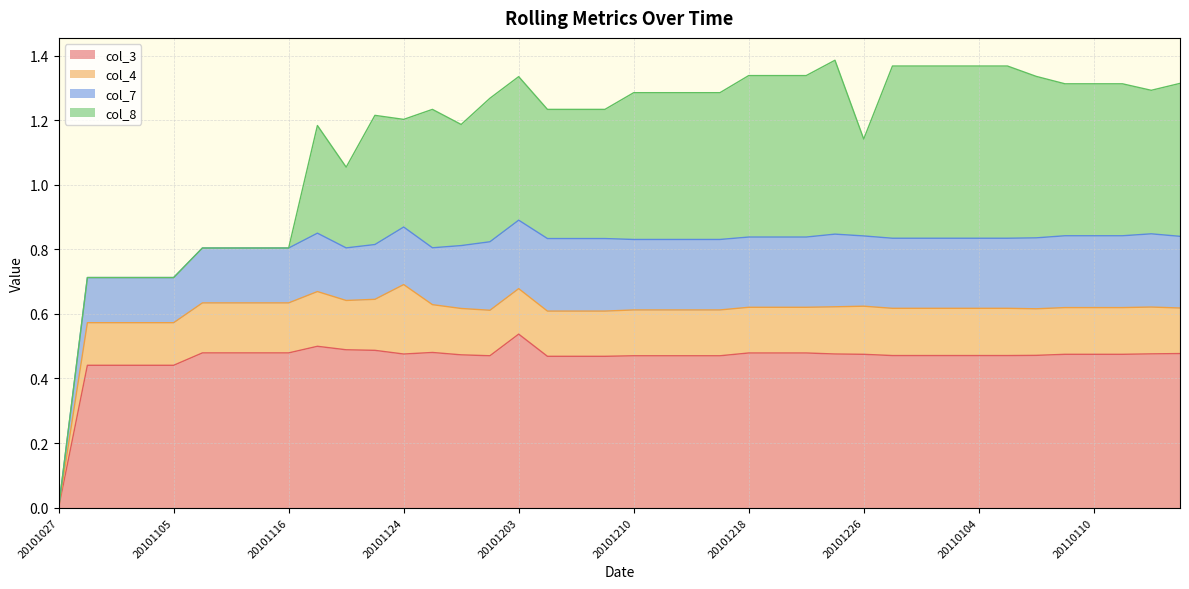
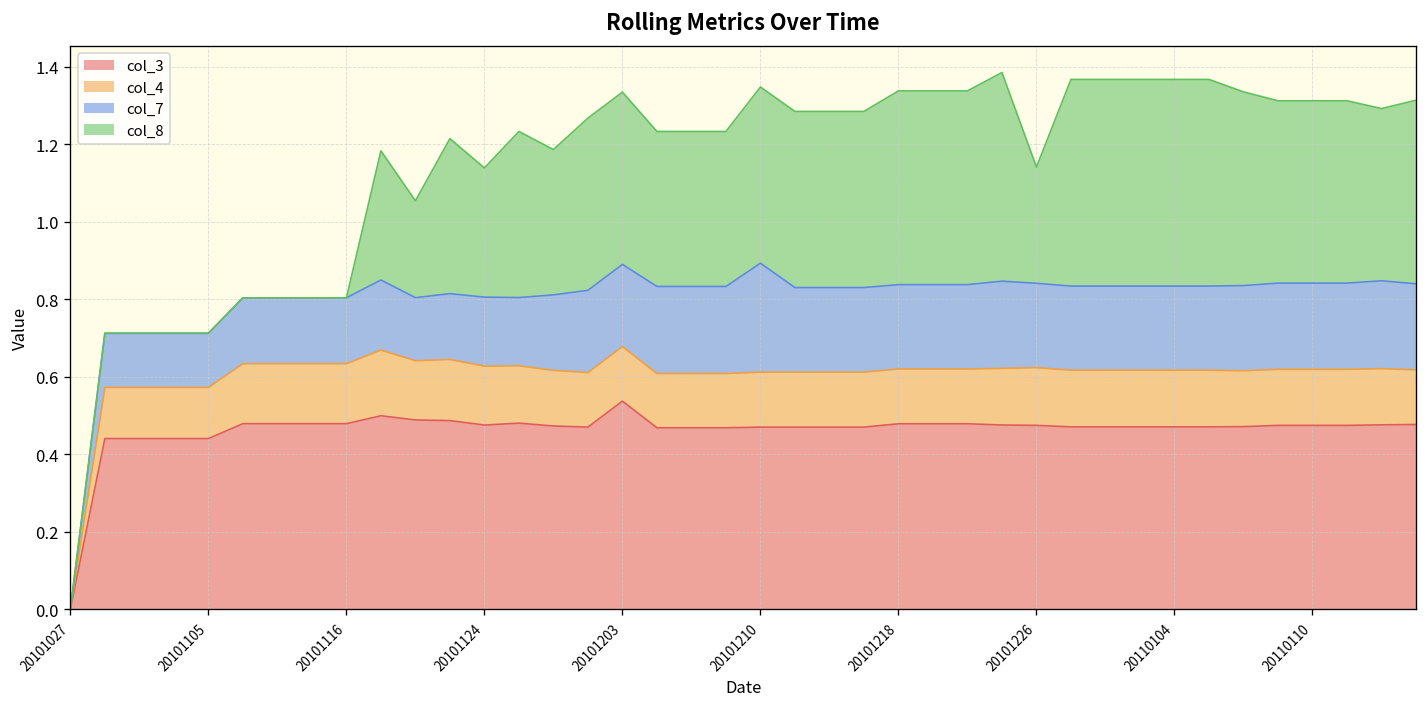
  {
    "col_3": {
      "20101105": 0.44,
      "20101116": 0.48,
      "20101124": 0.48,
      "20101203": 0.54,
      "20101210": 0.47,
      "20101218": 0.48,
      "20101226": 0.47,
      "20110104": 0.47,
      "20110110": 0.47
    },
    "col_4": {
      "20101105": 0.13,
      "20101116": 0.15,
-     "20101124": 0.22,
+     "20101124": 0.15,
      "20101203": 0.14,
      "20101210": 0.14,
      "20101218": 0.14,
      "20101226": 0.15,
      "20110104": 0.15,
      "20110110": 0.14
    },
    "col_7": {
      "20101124": 0.18,
      "20101203": 0.21,
-     "20101210": 0.22,
+     "20101210": 0.28,
      "20101218": 0.22,
      "20101226": 0.22,
      "20110104": 0.22,
      "20110110": 0.22
    },
    "col_8": {
      "20101124": 0.33,
      "20101203": 0.44,
      "20101210": 0.45,
      "20101218": 0.50,
      "20101226": 0.30,
      "20110104": 0.53,
      "20110110": 0.47
    }
  }
